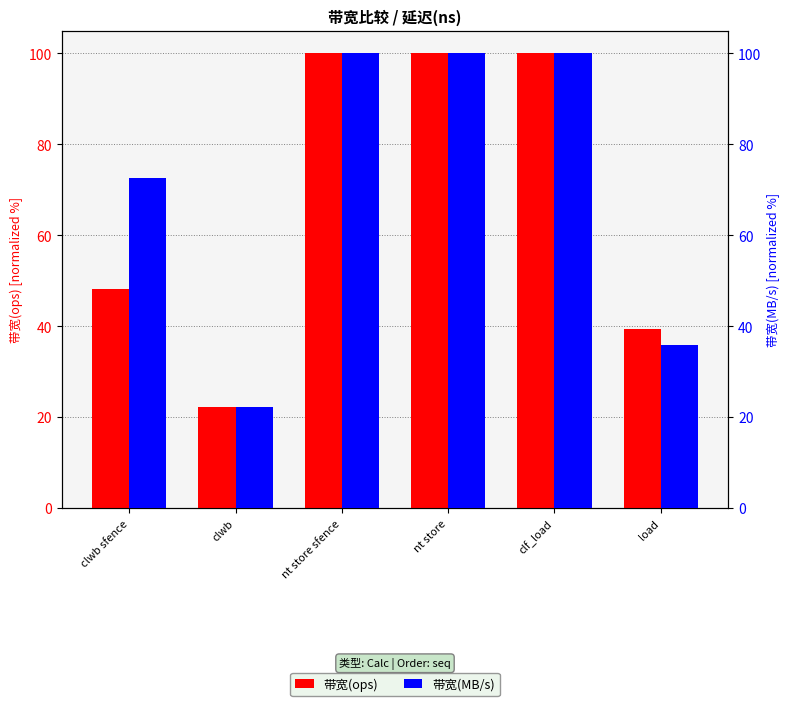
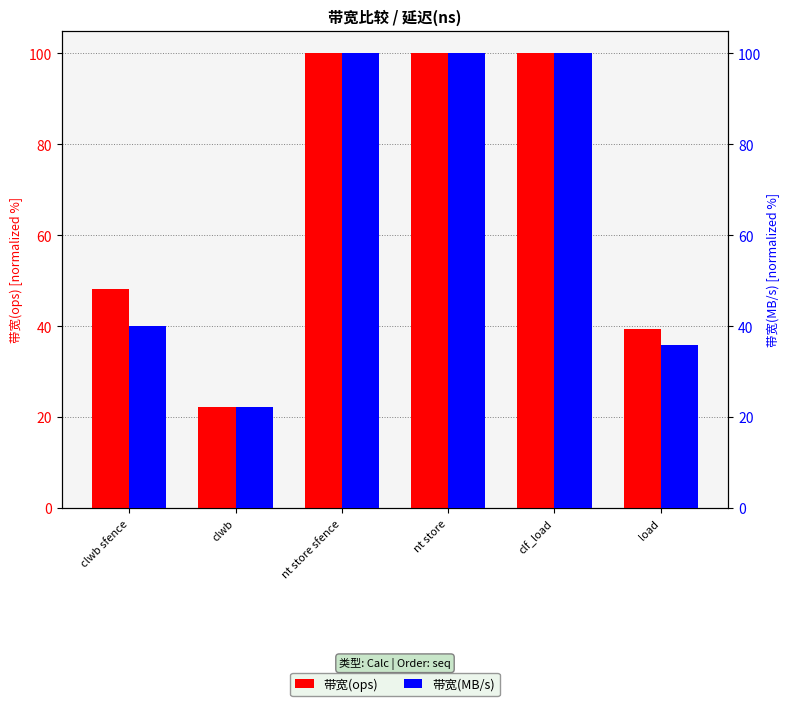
  {
    "带宽(ops)": {
      "clwb sfence": 48,
      "clwb": 22,
      "nt store sfence": 100,
      "nt store": 100,
      "clf_load": 100,
      "load": 39
    },
    "带宽(MB/s)": {
-     "clwb sfence": 73,
+     "clwb sfence": 40,
      "clwb": 22,
      "nt store sfence": 100,
      "nt store": 100,
      "clf_load": 100,
      "load": 36
    }
  }
